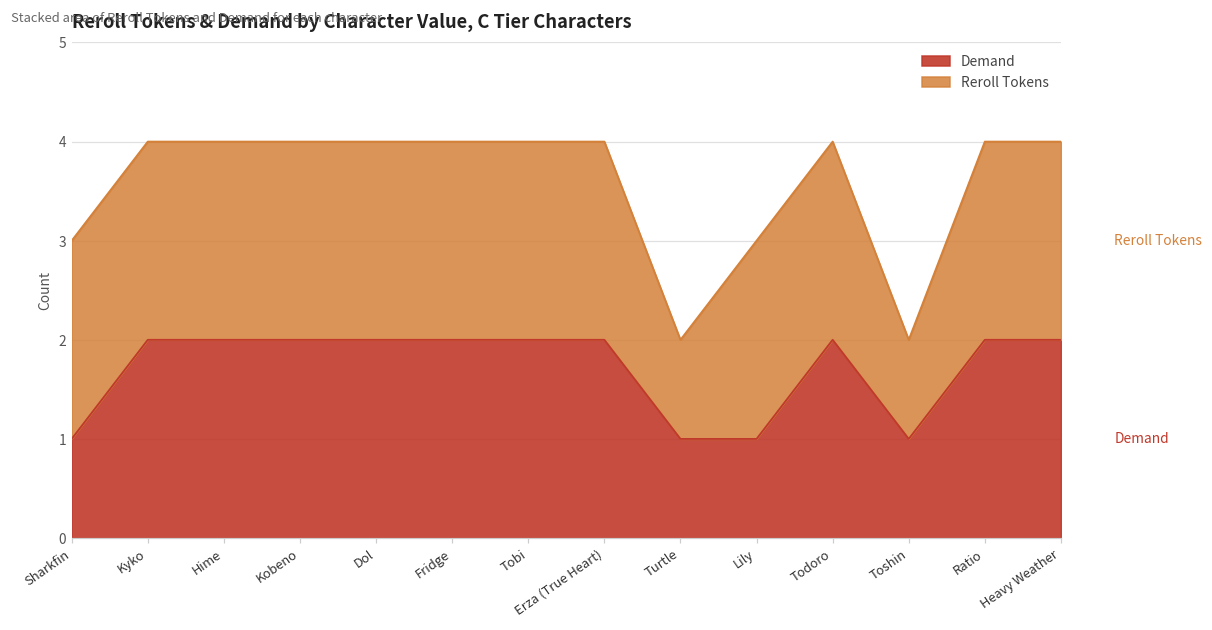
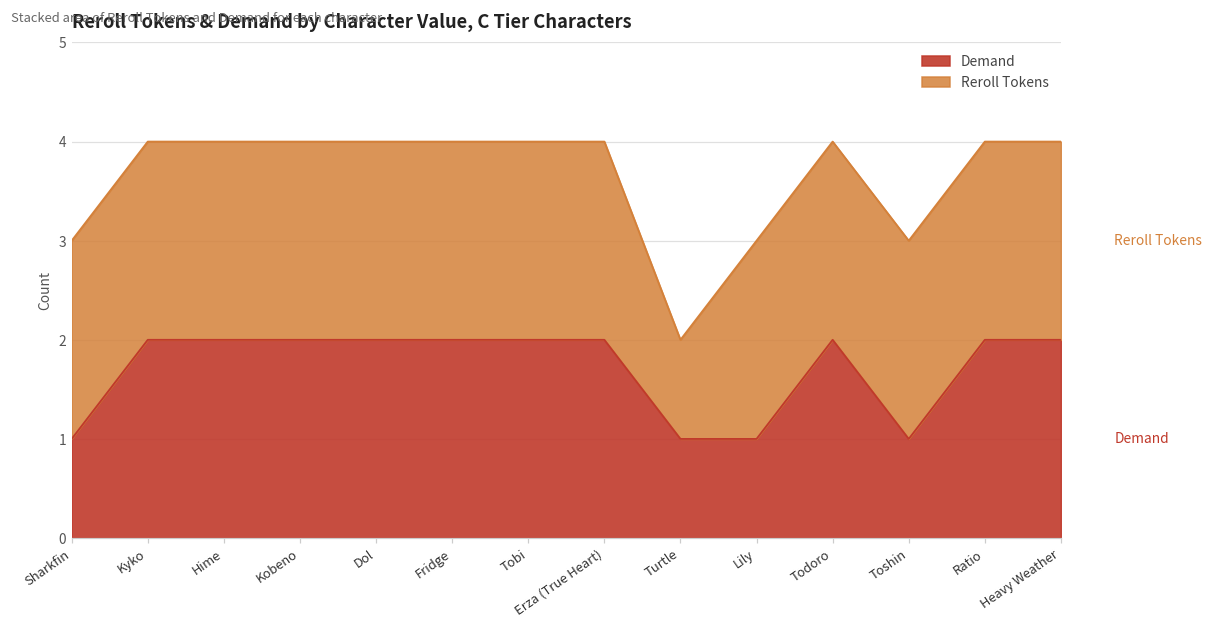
  {
    "Demand": {
      "Sharkfin": 1,
      "Kyko": 2,
      "Hime": 2,
      "Kobeno": 2,
      "Dol": 2,
      "Fridge": 2,
      "Tobi": 2,
      "Erza (True Heart)": 2,
      "Turtle": 1,
      "Lily": 1,
      "Todoro": 2,
      "Toshin": 1,
      "Ratio": 2,
      "Heavy Weather": 2
    },
    "Reroll Tokens": {
      "Sharkfin": 2,
      "Kyko": 2,
      "Hime": 2,
      "Kobeno": 2,
      "Dol": 2,
      "Fridge": 2,
      "Tobi": 2,
      "Erza (True Heart)": 2,
      "Turtle": 1,
      "Lily": 2,
      "Todoro": 2,
-     "Toshin": 1,
+     "Toshin": 2,
      "Ratio": 2,
      "Heavy Weather": 2
    }
  }
